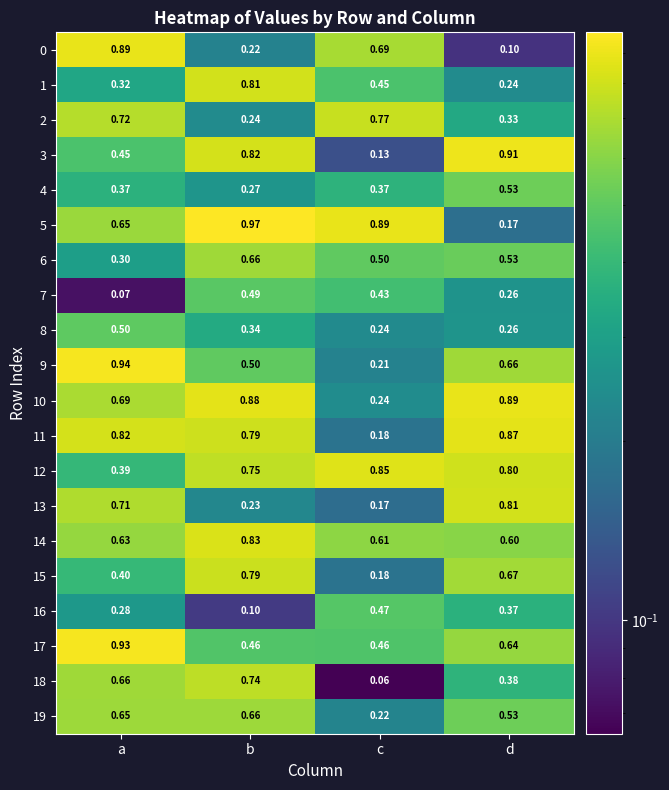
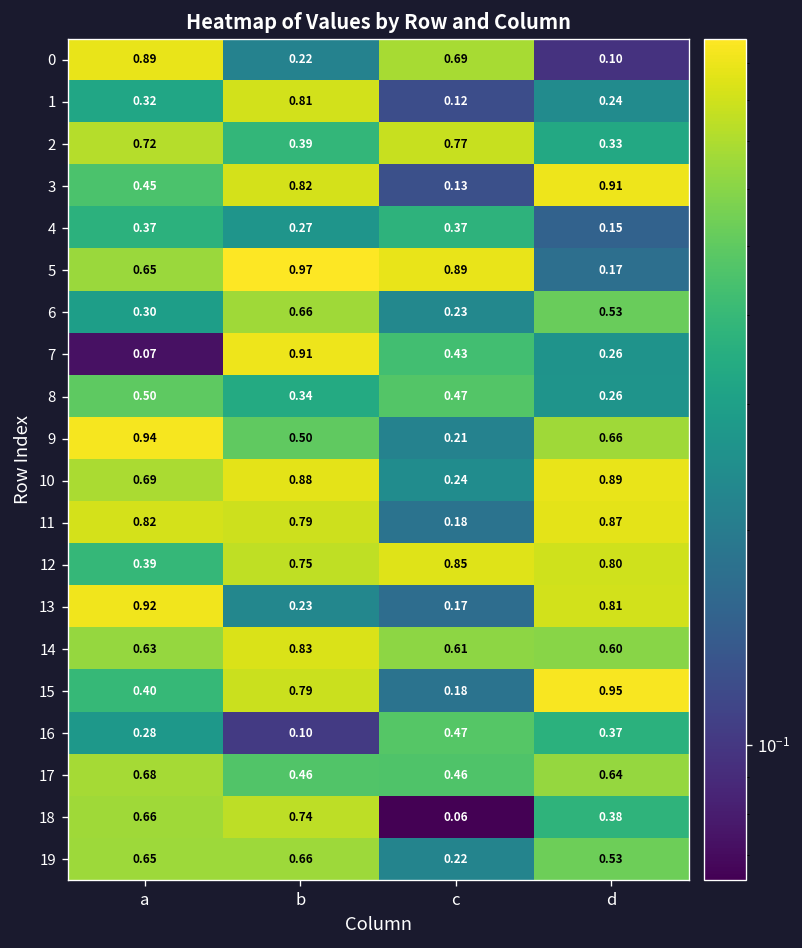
  {
    "0": {
      "a": 0.89,
      "b": 0.22,
      "c": 0.69,
      "d": 0.10
    },
    "1": {
      "a": 0.32,
      "b": 0.81,
-     "c": 0.45,
+     "c": 0.12,
      "d": 0.24
    },
    "2": {
      "a": 0.72,
-     "b": 0.24,
+     "b": 0.39,
      "c": 0.77,
      "d": 0.33
    },
    "3": {
      "a": 0.45,
      "b": 0.82,
      "c": 0.13,
      "d": 0.91
    },
    "4": {
      "a": 0.37,
      "b": 0.27,
      "c": 0.37,
-     "d": 0.53
+     "d": 0.15
    },
    "5": {
      "a": 0.65,
      "b": 0.97,
      "c": 0.89,
      "d": 0.17
    },
    "6": {
      "a": 0.30,
      "b": 0.66,
-     "c": 0.50,
+     "c": 0.23,
      "d": 0.53
    },
    "7": {
      "a": 0.07,
-     "b": 0.49,
+     "b": 0.91,
      "c": 0.43,
      "d": 0.26
    },
    "8": {
      "a": 0.50,
      "b": 0.34,
-     "c": 0.24,
+     "c": 0.47,
      "d": 0.26
    },
    "9": {
      "a": 0.94,
      "b": 0.50,
      "c": 0.21,
      "d": 0.66
    },
    "10": {
      "a": 0.69,
      "b": 0.88,
      "c": 0.24,
      "d": 0.89
    },
    "11": {
      "a": 0.82,
      "b": 0.79,
      "c": 0.18,
      "d": 0.87
    },
    "12": {
      "a": 0.39,
      "b": 0.75,
      "c": 0.85,
      "d": 0.80
    },
    "13": {
-     "a": 0.71,
+     "a": 0.92,
      "b": 0.23,
      "c": 0.17,
      "d": 0.81
    },
    "14": {
      "a": 0.63,
      "b": 0.83,
      "c": 0.61,
      "d": 0.60
    },
    "15": {
      "a": 0.40,
      "b": 0.79,
      "c": 0.18,
-     "d": 0.67
+     "d": 0.95
    },
    "16": {
      "a": 0.28,
      "b": 0.10,
      "c": 0.47,
      "d": 0.37
    },
    "17": {
-     "a": 0.93,
+     "a": 0.68,
      "b": 0.46,
      "c": 0.46,
      "d": 0.64
    },
    "18": {
      "a": 0.66,
      "b": 0.74,
      "c": 0.06,
      "d": 0.38
    },
    "19": {
      "a": 0.65,
      "b": 0.66,
      "c": 0.22,
      "d": 0.53
    }
  }
